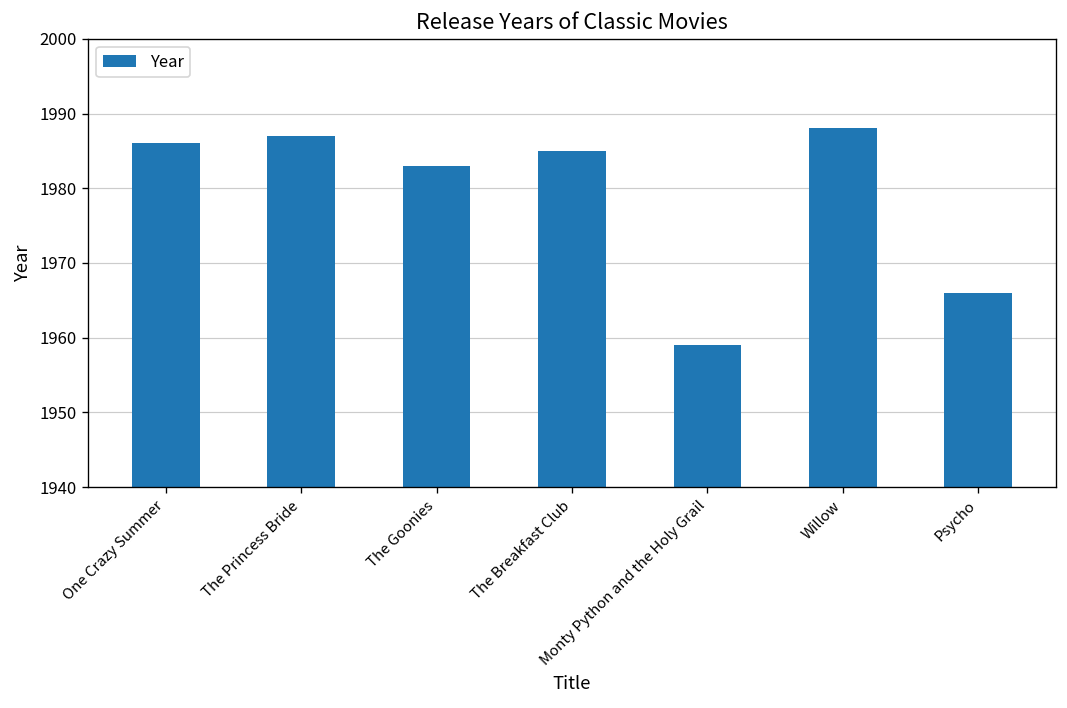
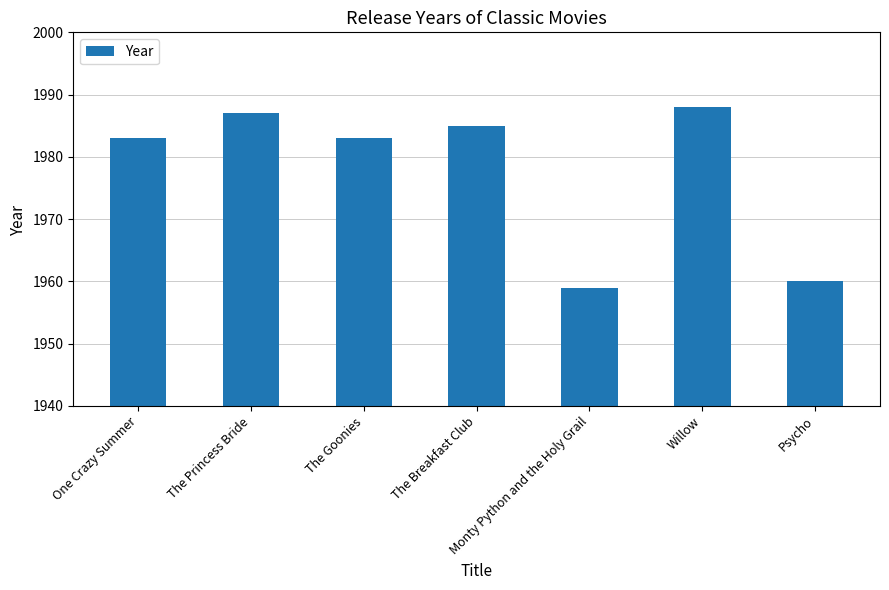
  {
-   "One Crazy Summer": 1986,
+   "One Crazy Summer": 1983,
    "The Princess Bride": 1987,
    "The Goonies": 1983,
    "The Breakfast Club": 1985,
    "Monty Python and the Holy Grail": 1959,
    "Willow": 1988,
-   "Psycho": 1966
+   "Psycho": 1960
  }
